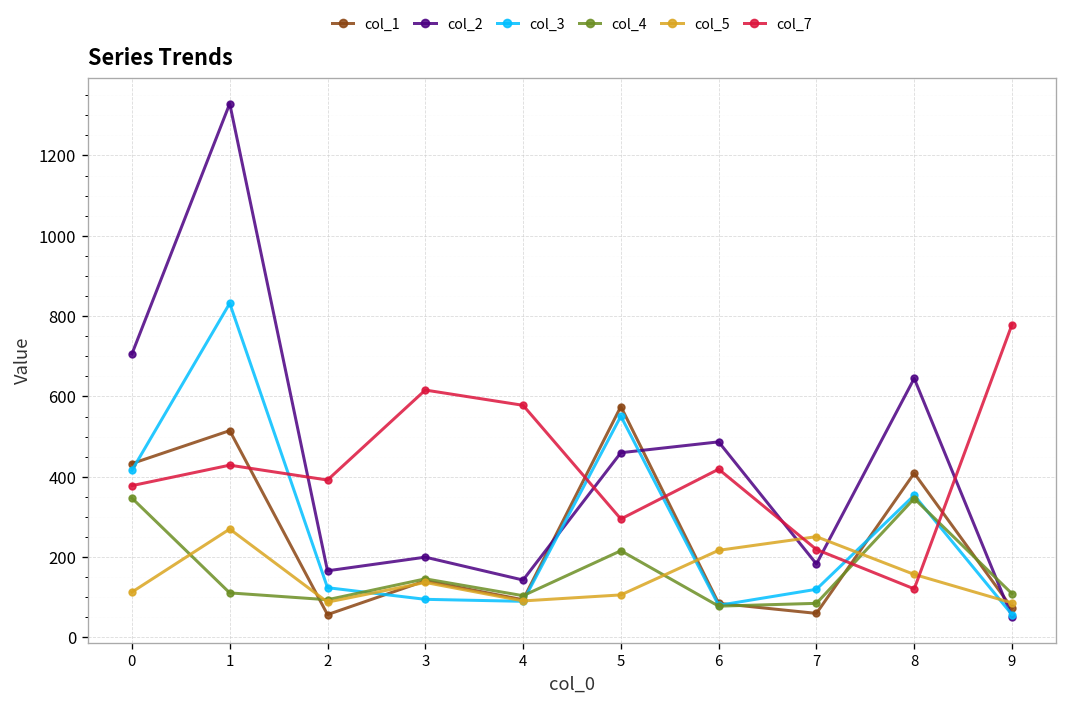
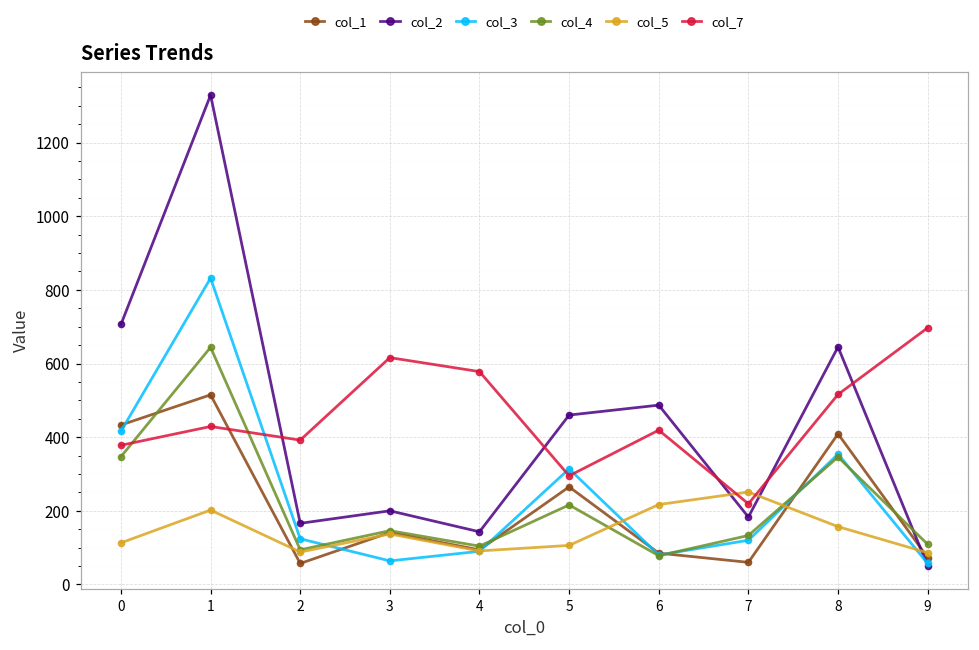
  {
    "col_1": {
      "0": 430,
      "1": 520,
      "2": 60,
-     "5": 580,
+     "5": 270,
      "7": 60,
      "8": 410,
      "9": 70
    },
    "col_2": {
      "0": 710,
      "1": 1330,
      "2": 170,
      "3": 200,
      "4": 140,
      "5": 460,
      "6": 490,
      "7": 180,
      "8": 650
    },
    "col_3": {
      "0": 420,
      "1": 830,
      "2": 120,
-     "3": 100,
-     "5": 550,
+     "3": 60,
+     "5": 310,
      "7": 120,
      "8": 350
    },
    "col_4": {
      "0": 350,
-     "1": 110,
+     "1": 640,
      "4": 100,
      "5": 220,
-     "7": 90,
+     "7": 130,
      "8": 350,
      "9": 110
    },
    "col_5": {
      "0": 110,
-     "1": 270,
+     "1": 200,
      "5": 110,
      "6": 220,
      "7": 250,
      "8": 160,
      "9": 90
    },
    "col_7": {
      "0": 380,
      "1": 430,
      "2": 390,
      "3": 620,
      "4": 580,
      "5": 300,
      "6": 420,
      "7": 220,
-     "8": 120,
-     "9": 780
+     "8": 520,
+     "9": 700
    }
  }
